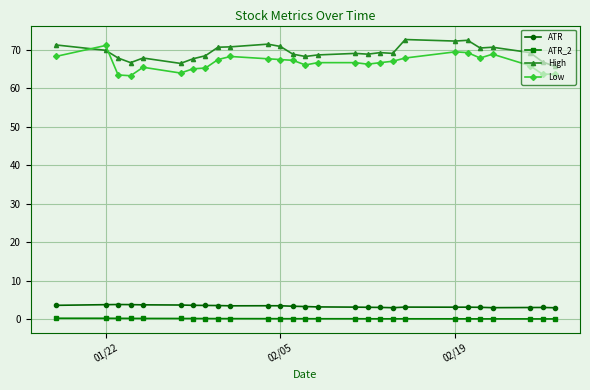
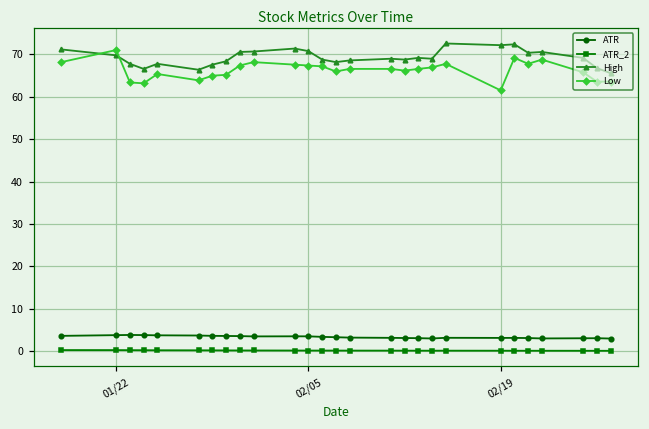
  {
    "Low": {
      "01/22": 71,
      "02/05": 67,
-     "02/19": 69
+     "02/19": 62
    }
  }
